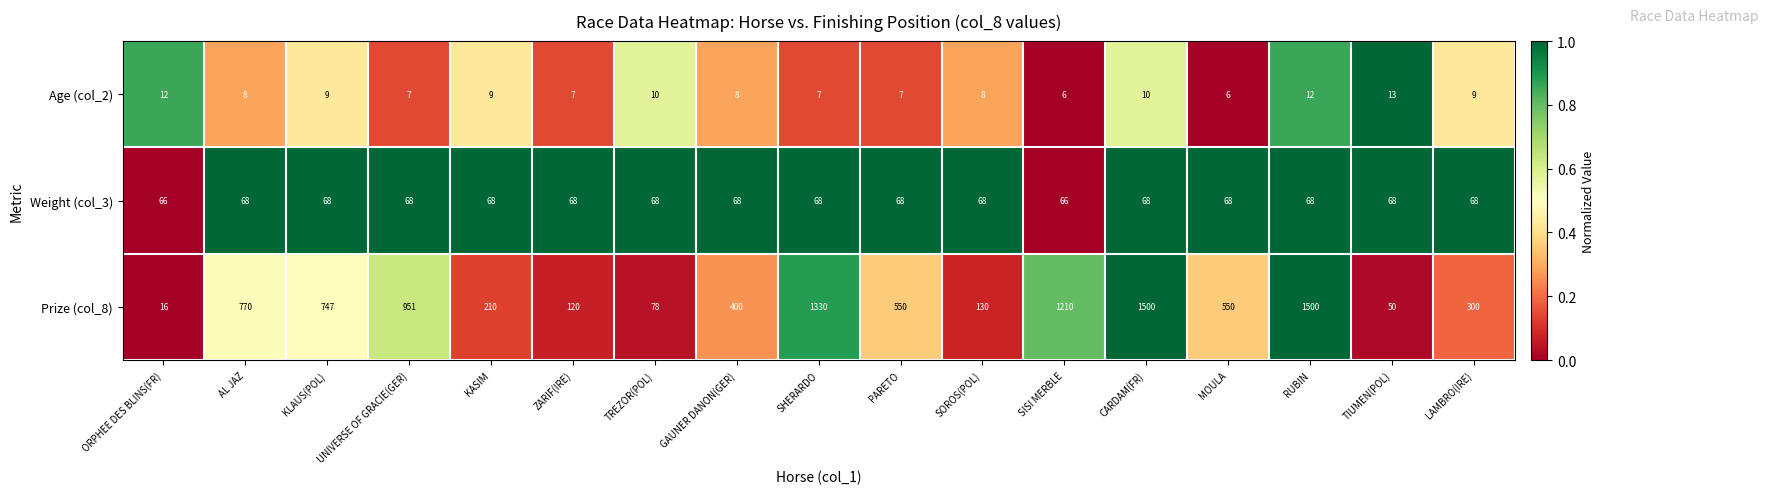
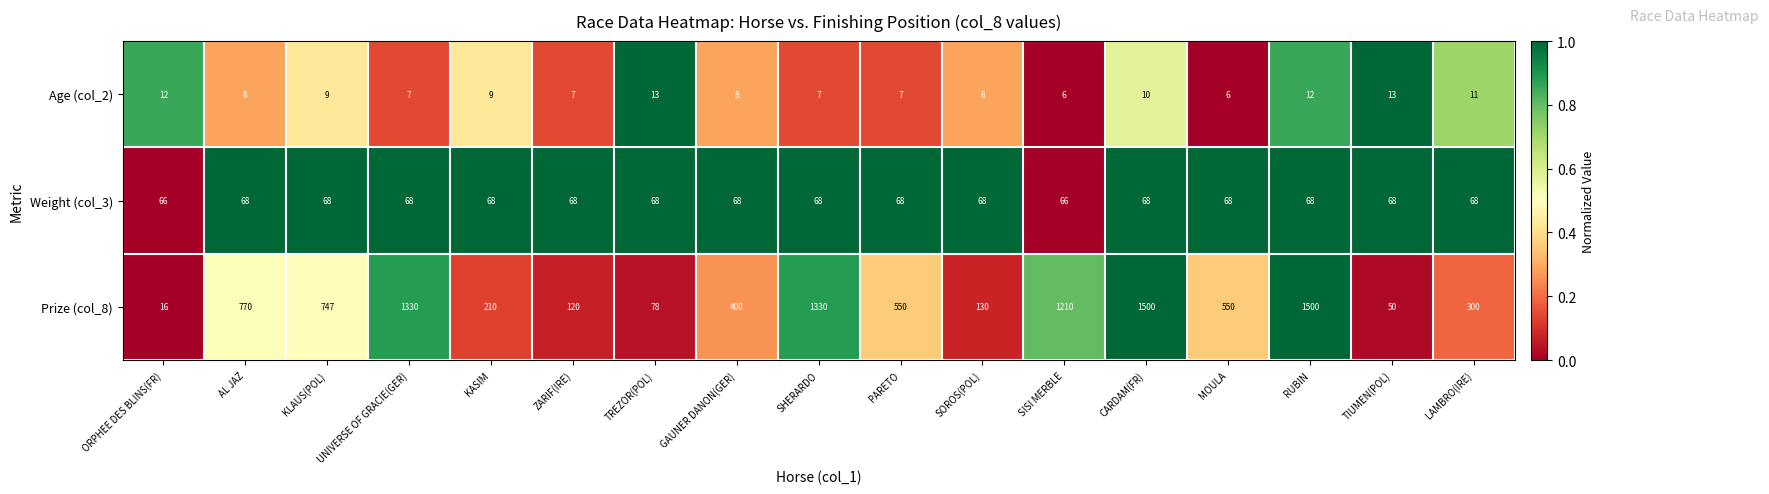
  {
    "Age (col_2)": {
      "ORPHEE DES BLINS(FR)": 12,
      "AL JAZ": 8,
      "KLAUS(POL)": 9,
      "UNIVERSE OF GRACIE(GER)": 7,
      "KASIM": 9,
      "ZARIF(IRE)": 7,
-     "TREZOR(POL)": 10,
+     "TREZOR(POL)": 13,
      "GAUNER DANON(GER)": 8,
      "SHERARDO": 7,
      "PARETO": 7,
      "SOROS(POL)": 8,
      "SISI MERBLE": 6,
      "CARDAM(FR)": 10,
      "MOULA": 6,
      "RUBIN": 12,
      "TIUMEN(POL)": 13,
-     "LAMBRO(IRE)": 9
+     "LAMBRO(IRE)": 11
    },
    "Weight (col_3)": {
      "ORPHEE DES BLINS(FR)": 66,
      "AL JAZ": 68,
      "KLAUS(POL)": 68,
      "UNIVERSE OF GRACIE(GER)": 68,
      "KASIM": 68,
      "ZARIF(IRE)": 68,
      "TREZOR(POL)": 68,
      "GAUNER DANON(GER)": 68,
      "SHERARDO": 68,
      "PARETO": 68,
      "SOROS(POL)": 68,
      "SISI MERBLE": 66,
      "CARDAM(FR)": 68,
      "MOULA": 68,
      "RUBIN": 68,
      "TIUMEN(POL)": 68,
      "LAMBRO(IRE)": 68
    },
    "Prize (col_8)": {
      "ORPHEE DES BLINS(FR)": 16,
      "AL JAZ": 770,
      "KLAUS(POL)": 747,
-     "UNIVERSE OF GRACIE(GER)": 951,
+     "UNIVERSE OF GRACIE(GER)": 1330,
      "KASIM": 210,
      "ZARIF(IRE)": 120,
      "TREZOR(POL)": 78,
      "GAUNER DANON(GER)": 400,
      "SHERARDO": 1330,
      "PARETO": 550,
      "SOROS(POL)": 130,
      "SISI MERBLE": 1210,
      "CARDAM(FR)": 1500,
      "MOULA": 550,
      "RUBIN": 1500,
      "TIUMEN(POL)": 50,
      "LAMBRO(IRE)": 300
    }
  }
